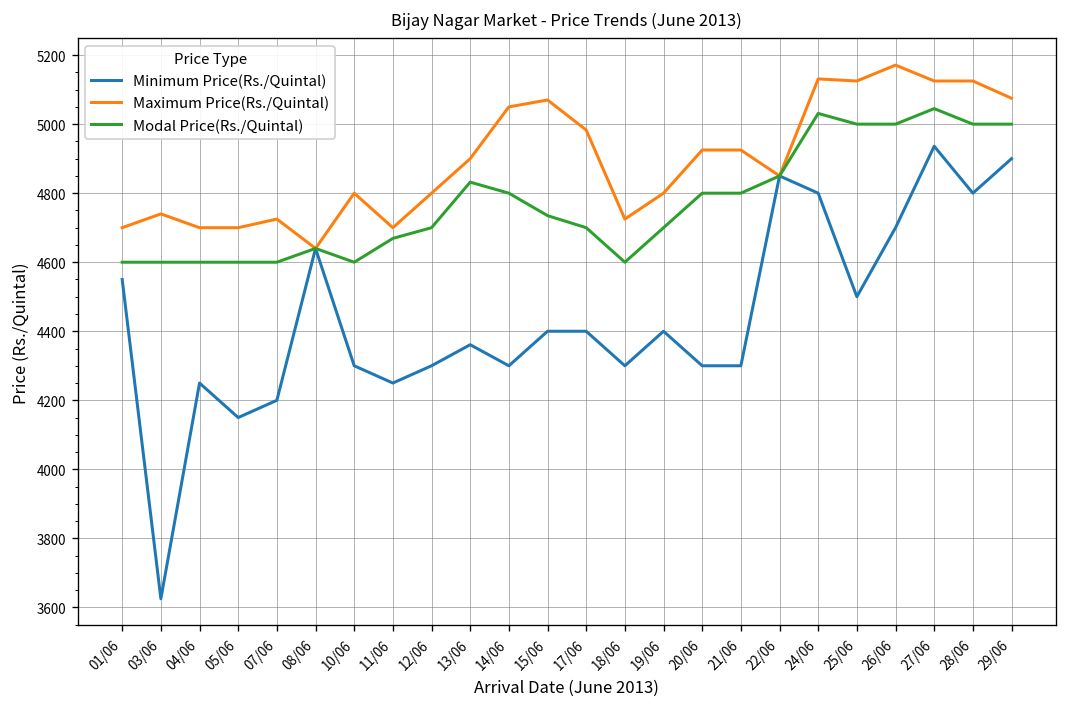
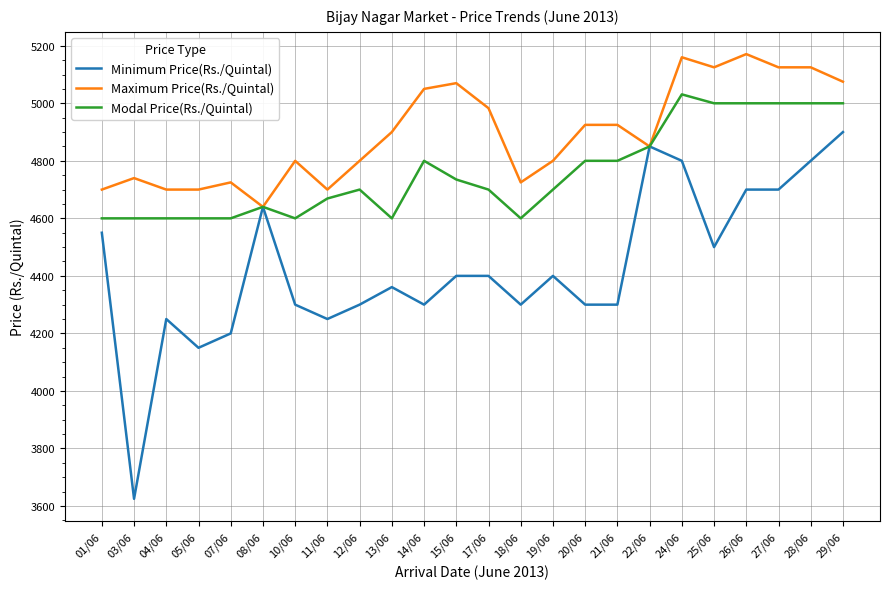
  {
    "Minimum Price(Rs./Quintal)": {
      "01/06": 4550,
      "03/06": 3630,
      "04/06": 4250,
      "05/06": 4150,
      "07/06": 4200,
      "10/06": 4300,
      "11/06": 4250,
      "12/06": 4300,
      "13/06": 4360,
      "14/06": 4300,
      "15/06": 4400,
      "17/06": 4400,
      "18/06": 4300,
      "19/06": 4400,
      "20/06": 4300,
      "21/06": 4300,
      "24/06": 4800,
      "25/06": 4500,
      "26/06": 4700,
-     "27/06": 4940,
+     "27/06": 4700,
      "28/06": 4800,
      "29/06": 4900
    },
    "Maximum Price(Rs./Quintal)": {
      "01/06": 4700,
      "03/06": 4740,
      "04/06": 4700,
      "05/06": 4700,
      "07/06": 4730,
      "10/06": 4800,
      "11/06": 4700,
      "12/06": 4800,
      "13/06": 4900,
      "14/06": 5050,
      "15/06": 5070,
      "17/06": 4980,
      "18/06": 4730,
      "19/06": 4800,
      "20/06": 4930,
      "21/06": 4930,
-     "24/06": 5130,
+     "24/06": 5160,
      "25/06": 5130,
      "26/06": 5170,
      "27/06": 5130,
      "28/06": 5130,
      "29/06": 5080
    },
    "Modal Price(Rs./Quintal)": {
      "01/06": 4600,
      "03/06": 4600,
      "04/06": 4600,
      "05/06": 4600,
      "07/06": 4600,
      "10/06": 4600,
      "11/06": 4670,
      "12/06": 4700,
-     "13/06": 4830,
+     "13/06": 4600,
      "14/06": 4800,
      "15/06": 4740,
      "17/06": 4700,
      "18/06": 4600,
      "19/06": 4700,
      "20/06": 4800,
      "21/06": 4800,
      "24/06": 5030,
      "25/06": 5000,
      "26/06": 5000,
-     "27/06": 5050,
+     "27/06": 5000,
      "28/06": 5000,
      "29/06": 5000
    }
  }
